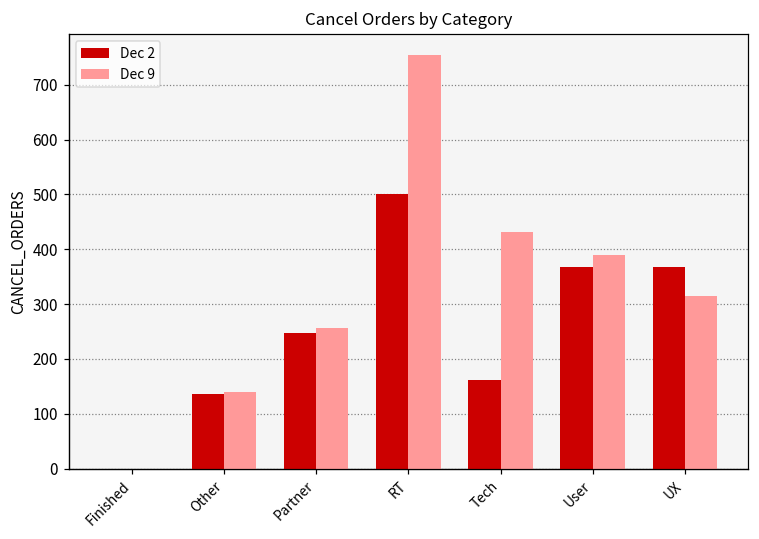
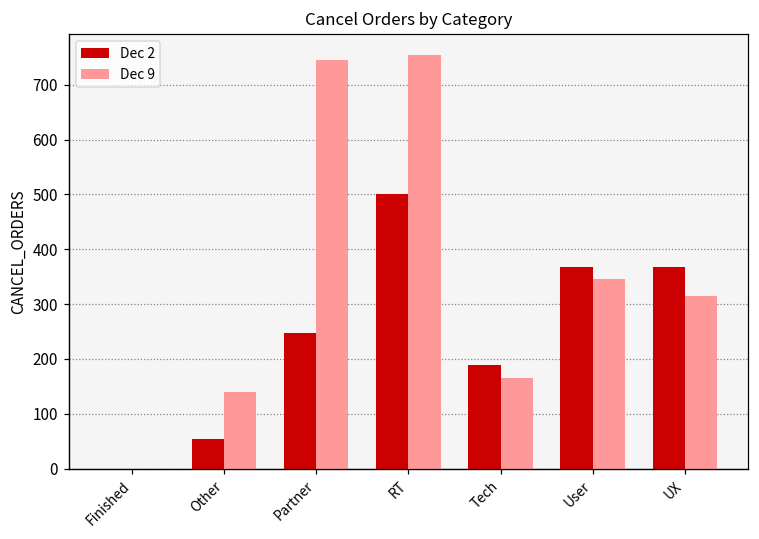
  {
    "Dec 2": {
      "Finished": 0,
-     "Other": 140,
+     "Other": 60,
      "Partner": 250,
      "RT": 500,
-     "Tech": 160,
+     "Tech": 190,
      "User": 370,
      "UX": 370
    },
    "Dec 9": {
      "Finished": 0,
      "Other": 140,
-     "Partner": 260,
+     "Partner": 750,
      "RT": 750,
-     "Tech": 430,
-     "User": 390,
+     "Tech": 170,
+     "User": 350,
      "UX": 310
    }
  }
